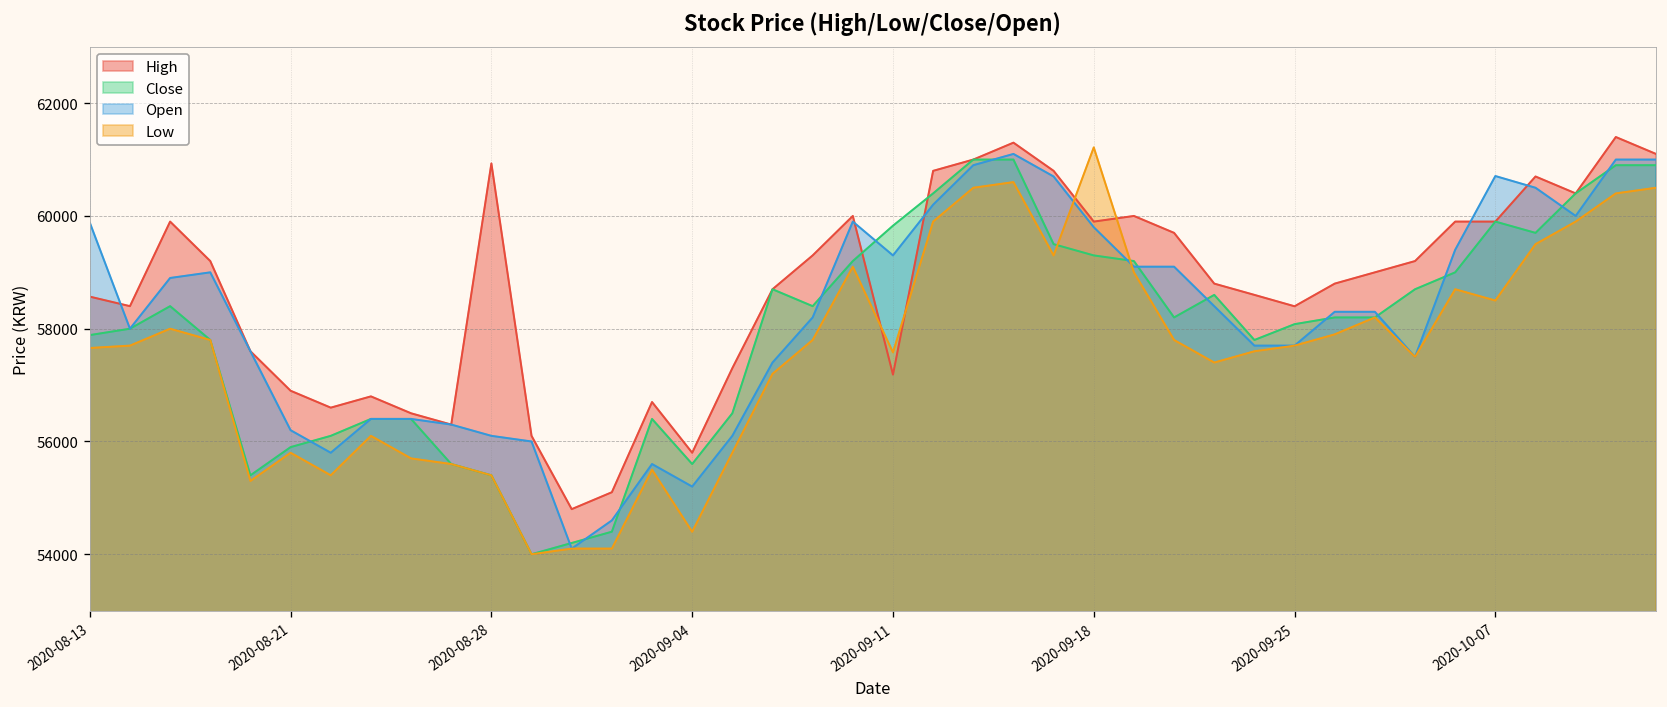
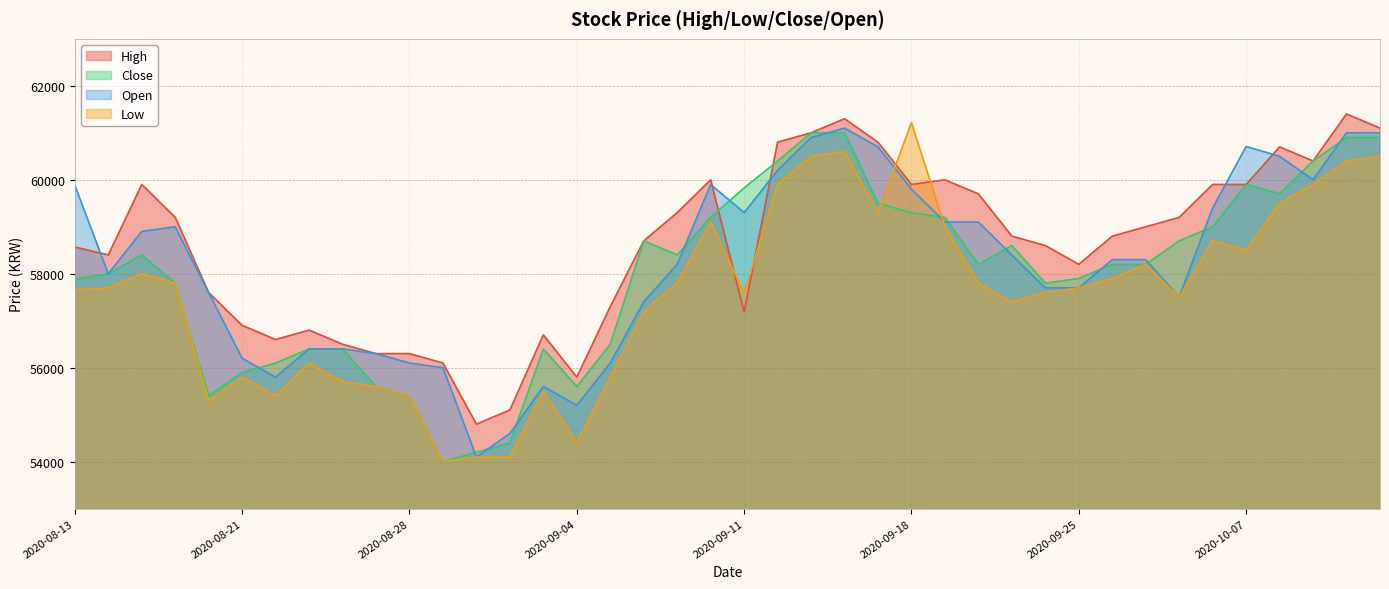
  {
    "High": {
      "2020-08-13": 58600,
      "2020-08-21": 56900,
-     "2020-08-28": 60900,
+     "2020-08-28": 56300,
      "2020-09-04": 55800,
      "2020-09-11": 57200,
      "2020-09-18": 59900,
-     "2020-09-25": 58400
+     "2020-09-25": 58200
    },
    "Close": {
      "2020-08-13": 57900,
      "2020-08-21": 55900,
      "2020-09-04": 55600,
      "2020-09-11": 59800,
      "2020-09-18": 59300,
-     "2020-09-25": 58100
+     "2020-09-25": 57900
    },
    "Open": {
      "2020-08-13": 59900,
      "2020-08-21": 56200,
      "2020-08-28": 56100,
      "2020-09-04": 55200,
      "2020-09-11": 59300,
      "2020-09-18": 59800,
      "2020-10-07": 60700
    },
    "Low": {
      "2020-08-13": 57700,
      "2020-08-21": 55800,
      "2020-09-04": 54400,
      "2020-09-11": 57600,
      "2020-09-18": 61200,
      "2020-10-07": 58500
    }
  }
